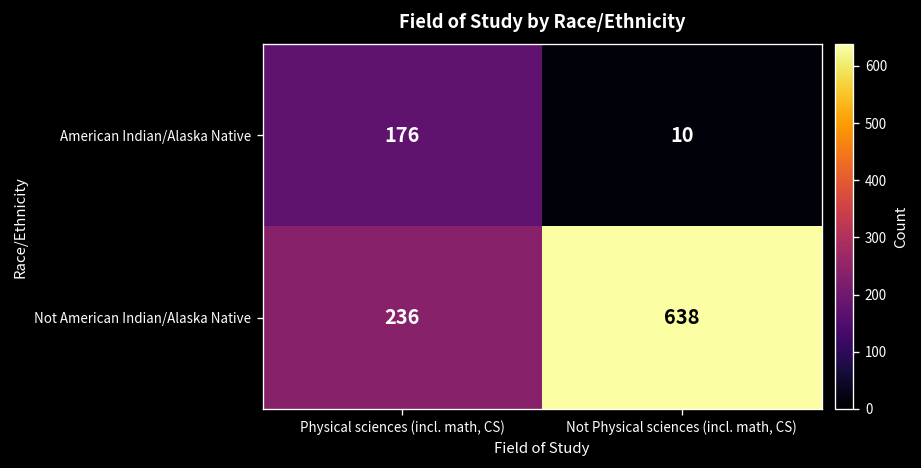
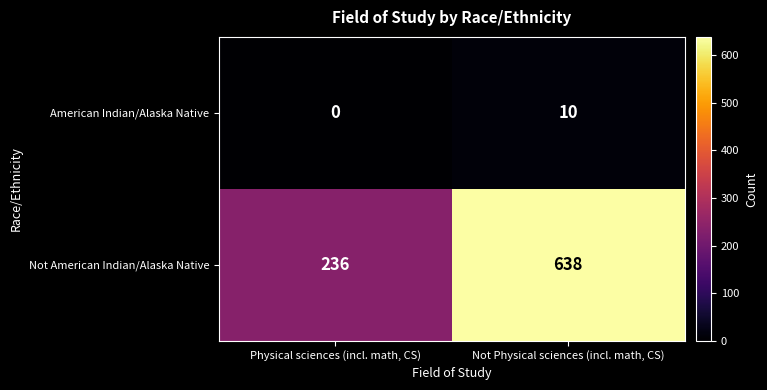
  {
    "American Indian/Alaska Native": {
-     "Physical sciences (incl. math, CS)": 176,
+     "Physical sciences (incl. math, CS)": 0,
      "Not Physical sciences (incl. math, CS)": 10
    },
    "Not American Indian/Alaska Native": {
      "Physical sciences (incl. math, CS)": 236,
      "Not Physical sciences (incl. math, CS)": 638
    }
  }
